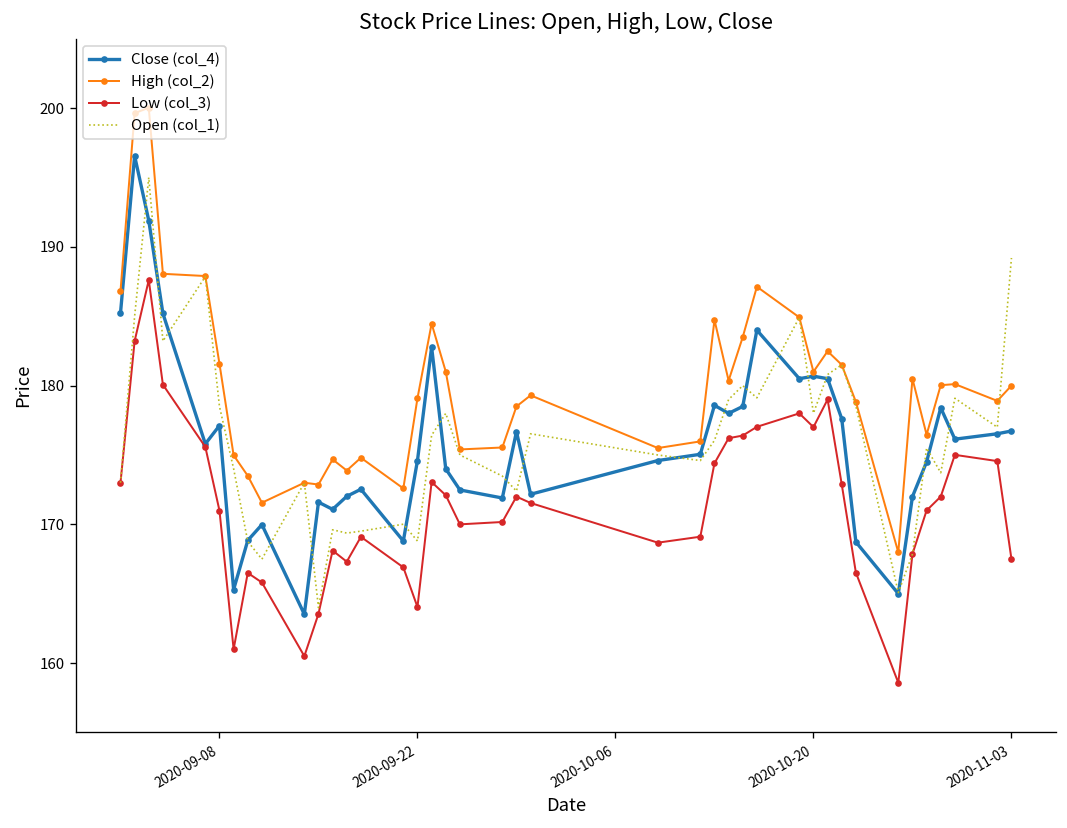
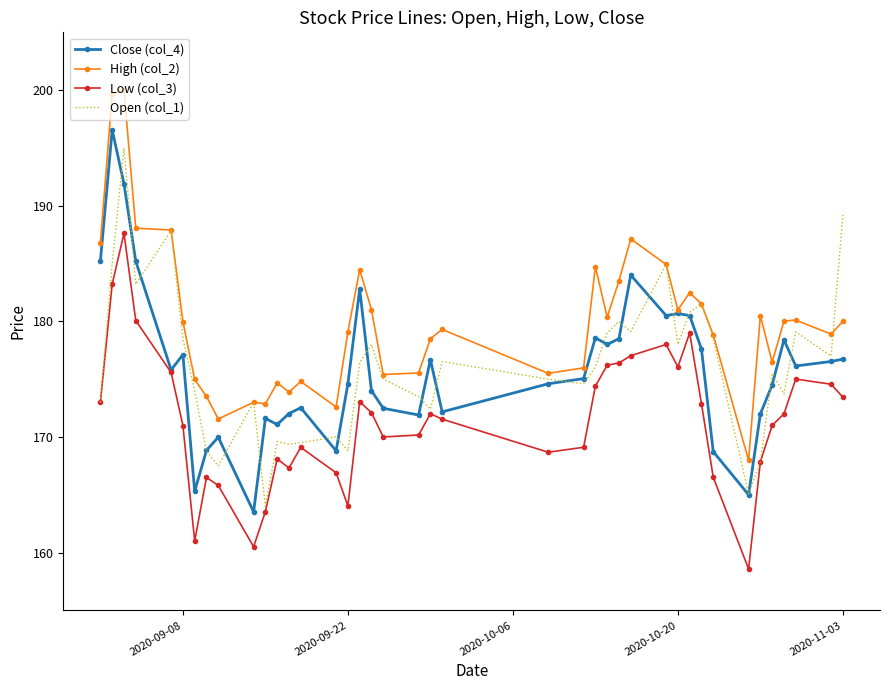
  {
    "Close (col_4)": {
      "2020-09-08": 177.1,
      "2020-09-22": 174.6,
      "2020-10-20": 180.7,
      "2020-11-03": 176.7
    },
    "High (col_2)": {
-     "2020-09-08": 181.6,
+     "2020-09-08": 180.0,
      "2020-09-22": 179.1,
      "2020-10-20": 181.0,
      "2020-11-03": 180.0
    },
    "Low (col_3)": {
      "2020-09-08": 171.0,
      "2020-09-22": 164.0,
-     "2020-10-20": 177.0,
-     "2020-11-03": 167.5
+     "2020-10-20": 176.1,
+     "2020-11-03": 173.4
    },
    "Open (col_1)": {
      "2020-09-08": 178.5,
      "2020-09-22": 168.8,
      "2020-10-20": 178.0,
      "2020-11-03": 189.2
    }
  }
